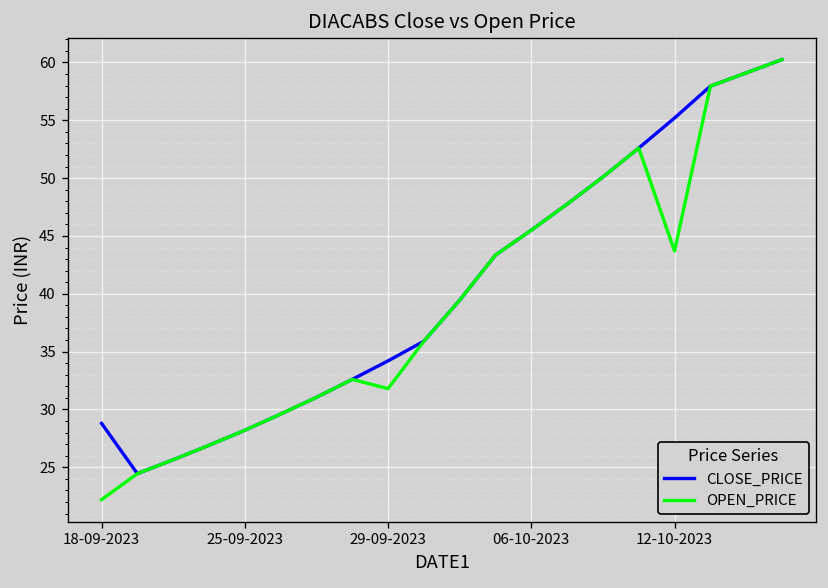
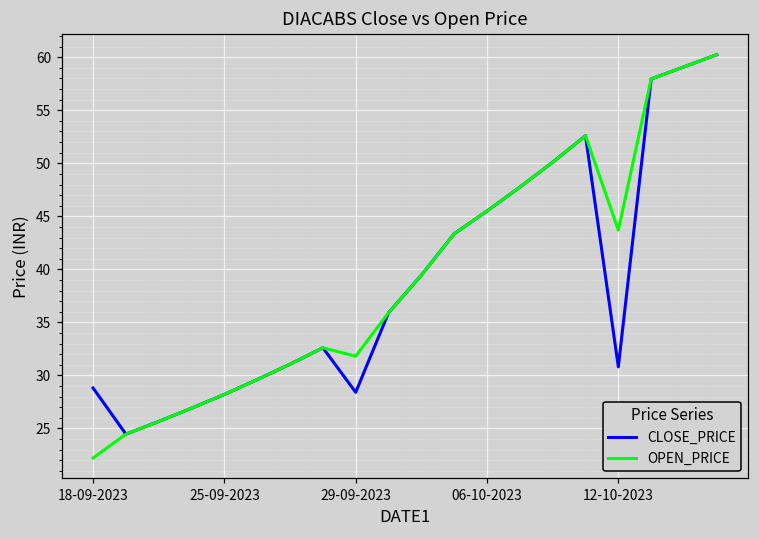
  {
    "CLOSE_PRICE": {
      "18-09-2023": 29,
-     "29-09-2023": 34,
-     "12-10-2023": 55
+     "29-09-2023": 28,
+     "12-10-2023": 31
    },
    "OPEN_PRICE": {
      "18-09-2023": 22,
      "29-09-2023": 32,
      "12-10-2023": 44
    }
  }
